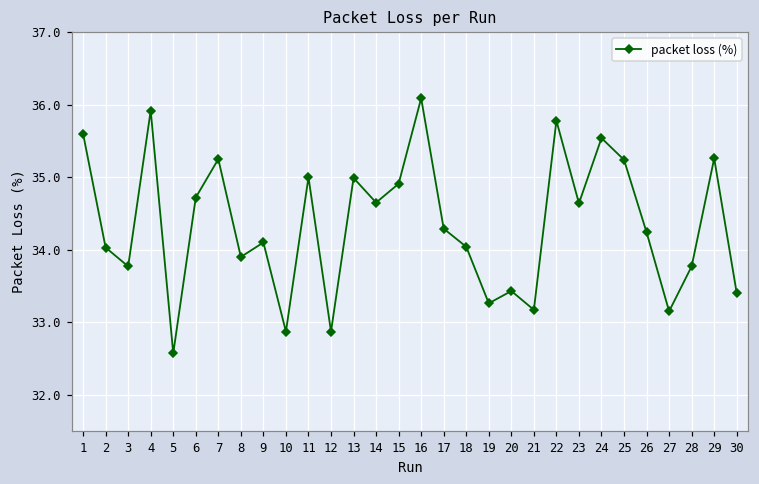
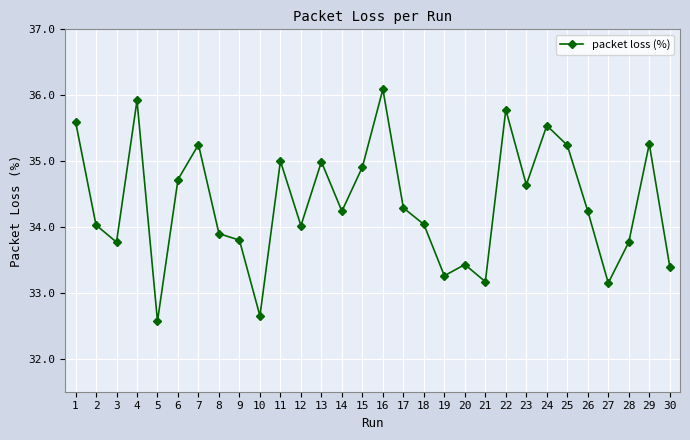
  {
    "1": 35.6,
    "2": 34.0,
    "3": 33.8,
    "4": 35.9,
    "5": 32.6,
    "6": 34.7,
    "7": 35.3,
    "8": 33.9,
-   "9": 34.1,
-   "10": 32.9,
+   "9": 33.8,
+   "10": 32.7,
    "11": 35.0,
-   "12": 32.9,
+   "12": 34.0,
    "13": 35.0,
-   "14": 34.7,
+   "14": 34.2,
    "15": 34.9,
    "16": 36.1,
    "17": 34.3,
    "18": 34.0,
    "19": 33.3,
    "20": 33.4,
    "21": 33.2,
    "22": 35.8,
    "23": 34.6,
    "24": 35.5,
    "25": 35.2,
    "26": 34.2,
    "27": 33.2,
    "28": 33.8,
    "29": 35.3,
    "30": 33.4
  }
